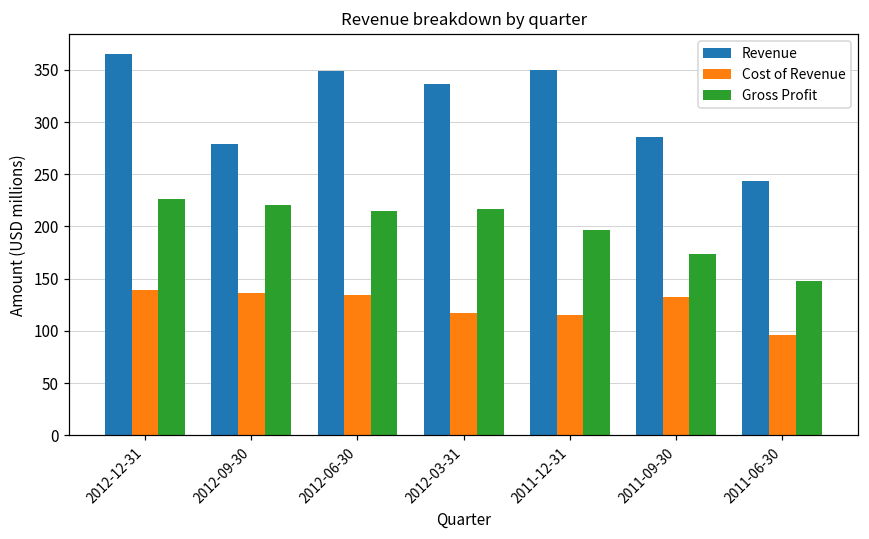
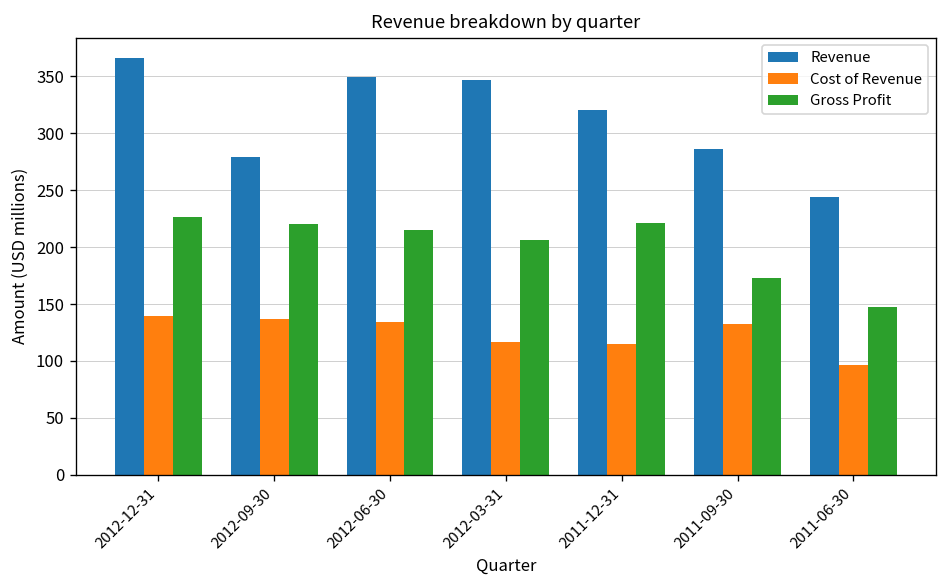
  {
    "Revenue": {
      "2012-12-31": 370,
      "2012-09-30": 280,
      "2012-06-30": 350,
-     "2012-03-31": 340,
-     "2011-12-31": 350,
+     "2012-03-31": 350,
+     "2011-12-31": 320,
      "2011-09-30": 290,
      "2011-06-30": 240
    },
    "Cost of Revenue": {
      "2012-12-31": 140,
      "2012-09-30": 140,
      "2012-06-30": 130,
      "2012-03-31": 120,
      "2011-12-31": 110,
      "2011-09-30": 130,
      "2011-06-30": 100
    },
    "Gross Profit": {
      "2012-12-31": 230,
      "2012-09-30": 220,
      "2012-06-30": 220,
-     "2012-03-31": 220,
-     "2011-12-31": 200,
+     "2012-03-31": 210,
+     "2011-12-31": 220,
      "2011-09-30": 170,
      "2011-06-30": 150
    }
  }
